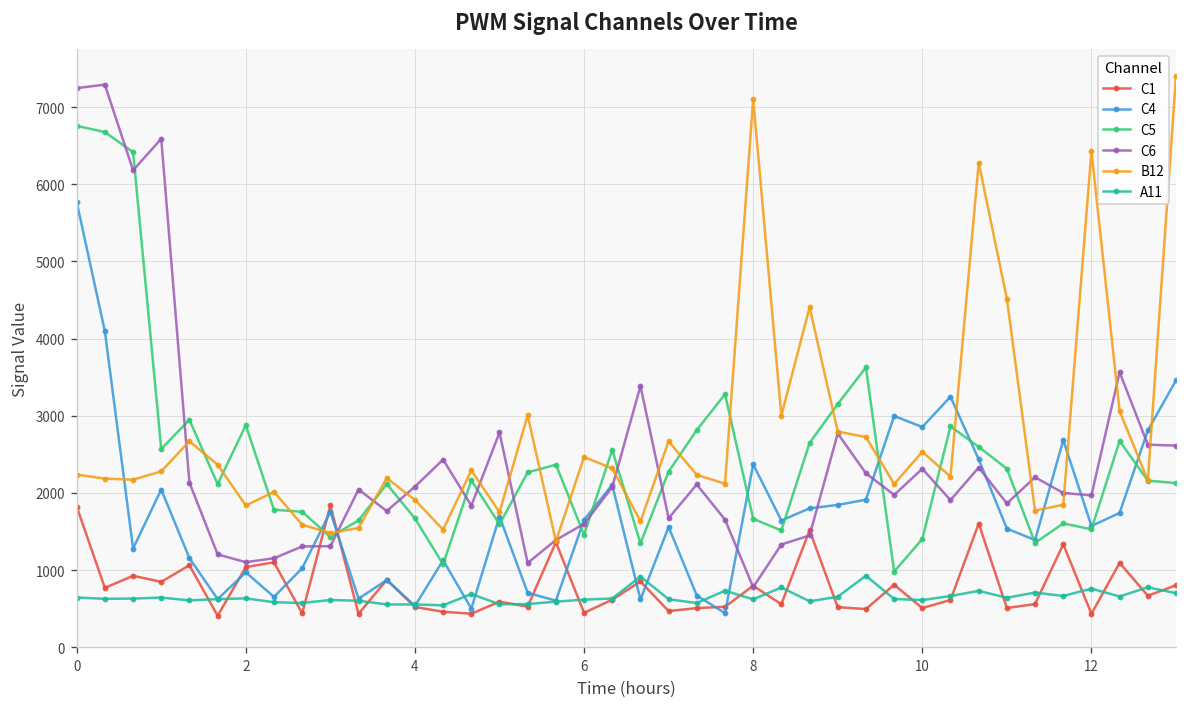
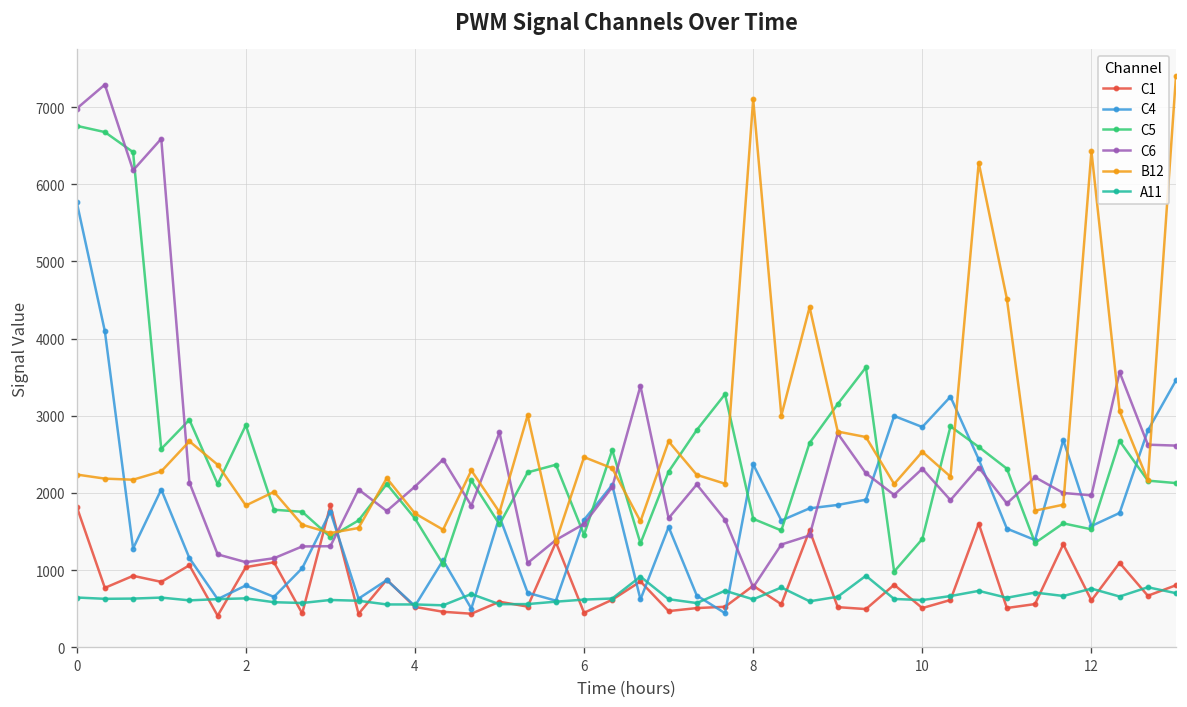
  {
    "C1": {
      "0": 1800,
      "2": 1000,
      "6": 400,
      "10": 500,
-     "12": 400
+     "12": 600
    },
    "C4": {
      "0": 5800,
-     "2": 1000,
+     "2": 800,
      "6": 1700,
      "8": 2400,
      "10": 2900,
      "12": 1600
    },
    "C6": {
-     "0": 7200,
+     "0": 7000,
      "2": 1100,
      "4": 2100,
      "6": 1600,
      "10": 2300,
      "12": 2000
    },
    "B12": {
      "0": 2200,
      "2": 1800,
-     "4": 1900,
+     "4": 1700,
      "6": 2500,
      "8": 7100,
      "10": 2500,
      "12": 6400
    }
  }
